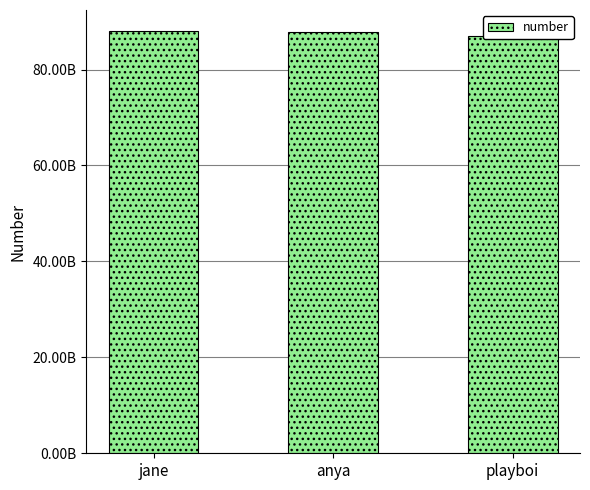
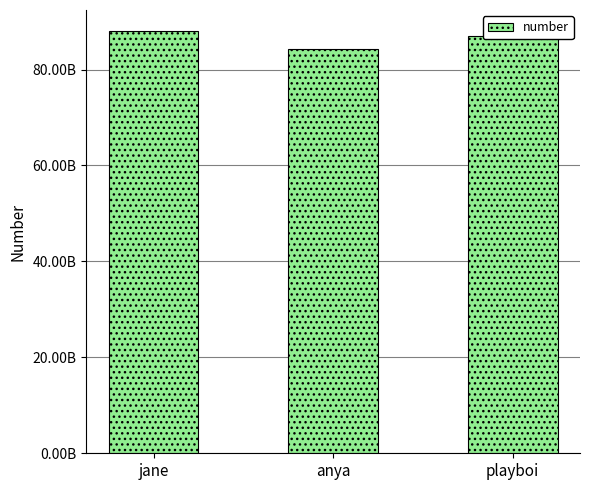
  {
    "jane": 88000000000,
-   "anya": 88000000000
+   "anya": 84000000000
  }
